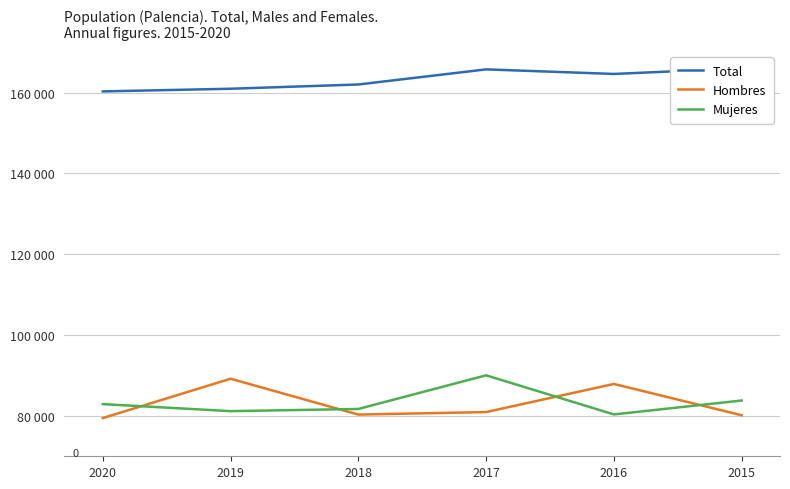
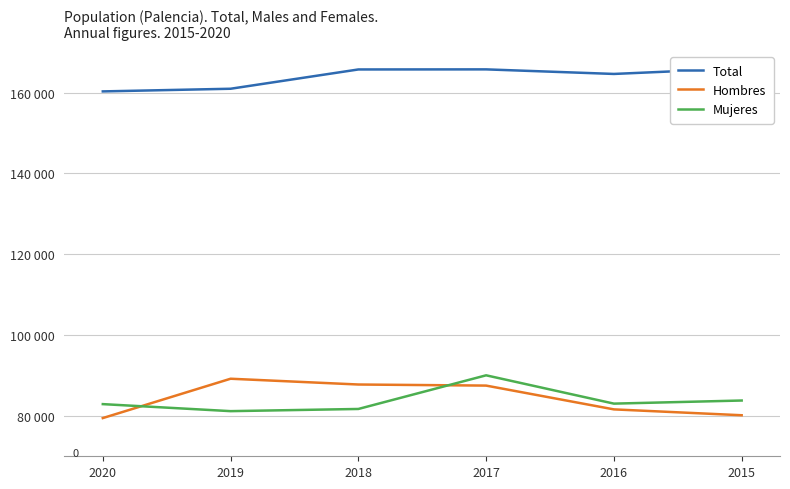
  {
    "Total": {
      "2020": 160000,
      "2019": 161000,
-     "2018": 162000,
+     "2018": 166000,
      "2017": 166000,
      "2016": 165000
    },
    "Hombres": {
      "2020": 79000,
      "2019": 89000,
-     "2018": 80000,
-     "2017": 81000,
-     "2016": 88000,
+     "2018": 88000,
+     "2017": 87000,
+     "2016": 82000,
      "2015": 80000
    },
    "Mujeres": {
      "2020": 83000,
      "2019": 81000,
      "2018": 82000,
      "2017": 90000,
-     "2016": 80000,
+     "2016": 83000,
      "2015": 84000
    }
  }
